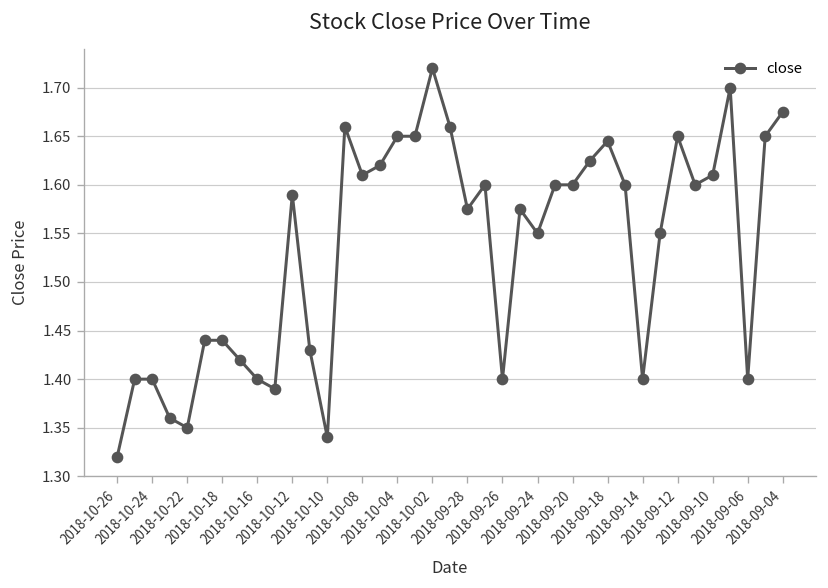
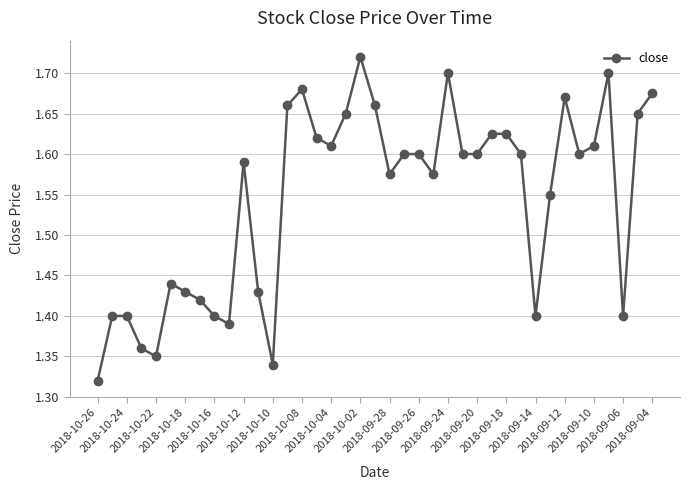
  {
    "2018-10-26": 1.32,
    "2018-10-24": 1.40,
    "2018-10-22": 1.35,
-   "2018-10-18": 1.44,
+   "2018-10-18": 1.43,
    "2018-10-16": 1.40,
    "2018-10-12": 1.59,
    "2018-10-10": 1.34,
-   "2018-10-08": 1.61,
-   "2018-10-04": 1.65,
+   "2018-10-08": 1.68,
+   "2018-10-04": 1.61,
    "2018-10-02": 1.72,
    "2018-09-28": 1.58,
-   "2018-09-26": 1.4,
-   "2018-09-24": 1.55,
+   "2018-09-26": 1.6,
+   "2018-09-24": 1.70,
    "2018-09-20": 1.60,
-   "2018-09-18": 1.65,
+   "2018-09-18": 1.63,
    "2018-09-14": 1.40,
-   "2018-09-12": 1.65,
+   "2018-09-12": 1.67,
    "2018-09-10": 1.61,
    "2018-09-06": 1.40,
    "2018-09-04": 1.68
  }
